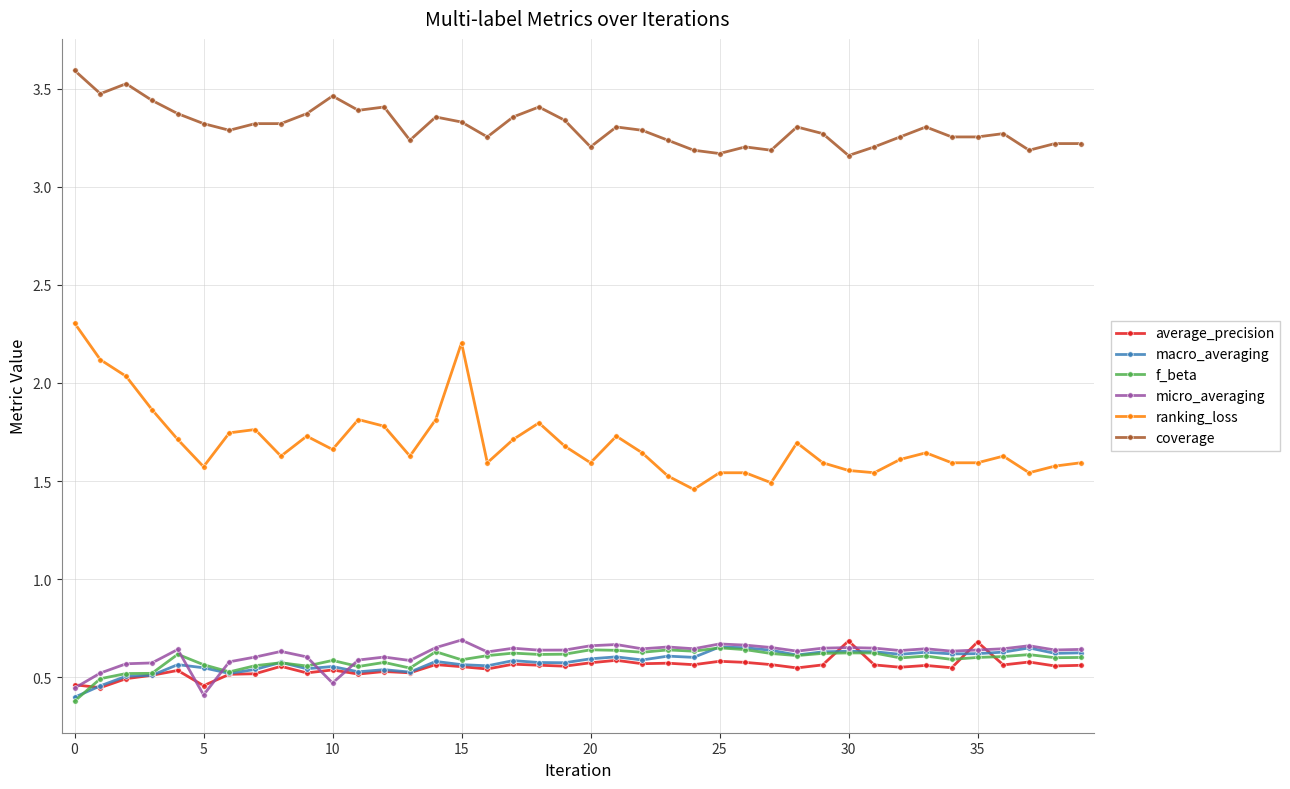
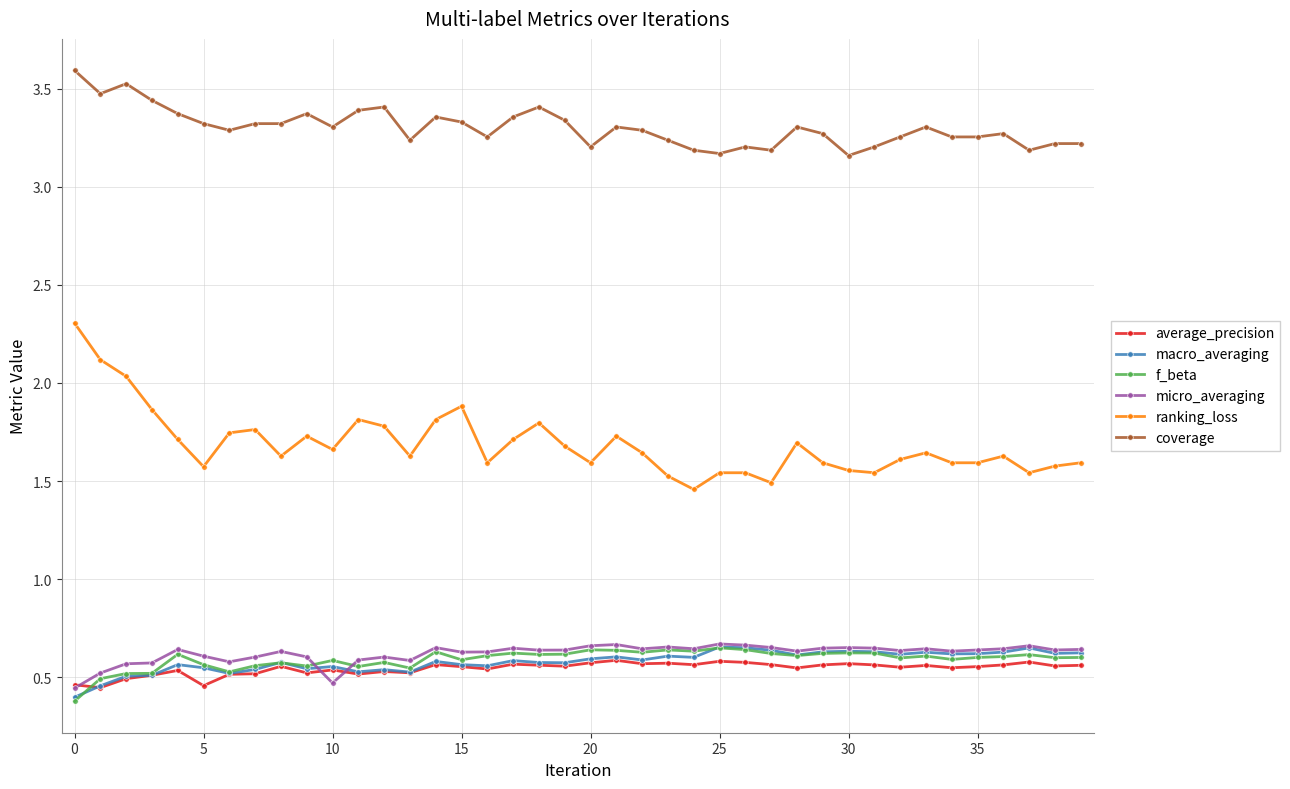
  {
    "average_precision": {
      "0": 0.46,
      "5": 0.46,
      "10": 0.54,
      "20": 0.57,
      "25": 0.58,
-     "30": 0.68,
-     "35": 0.68
+     "30": 0.57,
+     "35": 0.55
    },
    "macro_averaging": {
      "0": 0.40,
      "5": 0.55,
      "10": 0.55,
      "20": 0.59,
      "35": 0.62
    },
    "f_beta": {
      "0": 0.38,
      "5": 0.56,
      "10": 0.59,
      "15": 0.59,
      "20": 0.64,
      "35": 0.60
    },
    "micro_averaging": {
      "0": 0.44,
-     "5": 0.41,
+     "5": 0.61,
      "10": 0.47,
-     "15": 0.69,
+     "15": 0.63,
      "20": 0.66,
      "25": 0.67,
      "30": 0.65,
      "35": 0.64
    },
    "ranking_loss": {
      "0": 2.31,
      "5": 1.57,
      "10": 1.66,
-     "15": 2.20,
+     "15": 1.88,
      "20": 1.59,
      "25": 1.54,
      "30": 1.55,
      "35": 1.59
    },
    "coverage": {
      "0": 3.59,
      "5": 3.32,
-     "10": 3.46,
+     "10": 3.31,
      "15": 3.33,
      "20": 3.20,
      "25": 3.17,
      "30": 3.16,
      "35": 3.25
    }
  }
